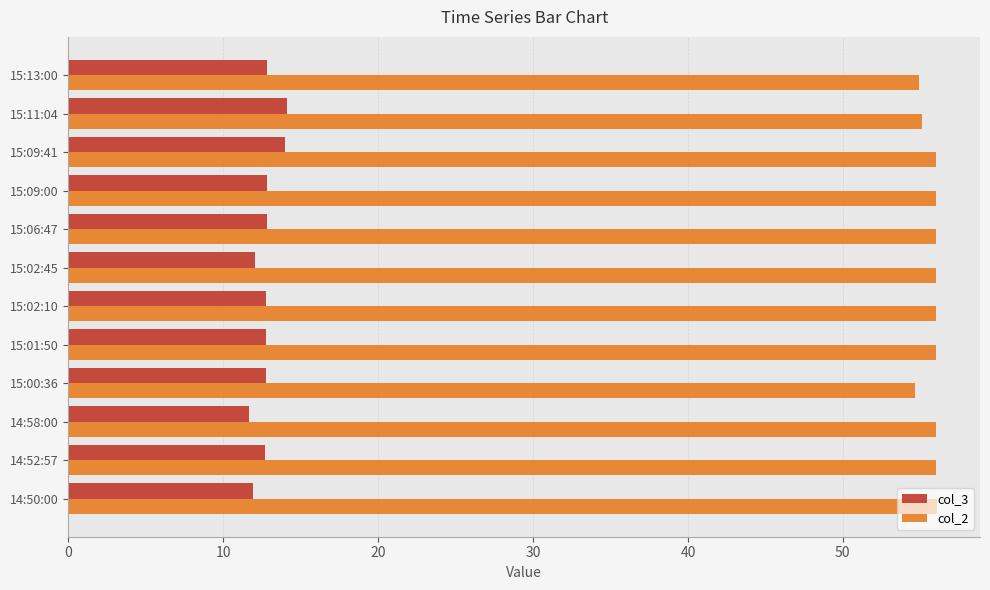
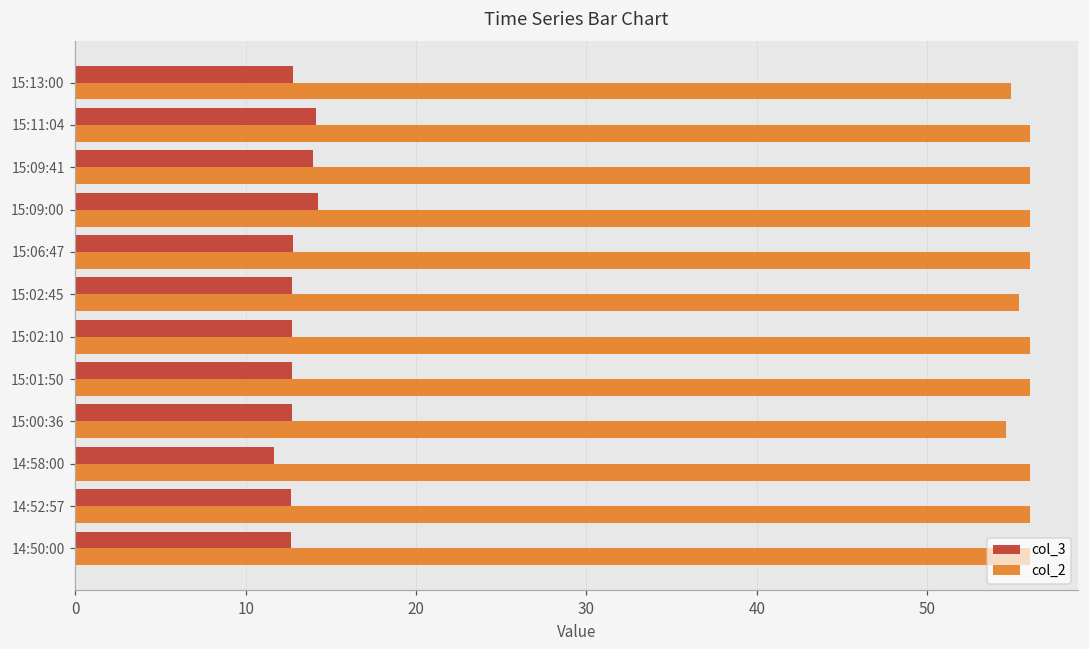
  {
    "col_3": {
      "15:13:00": 12.8,
      "15:11:04": 14.1,
      "15:09:41": 14.0,
-     "15:09:00": 12.8,
+     "15:09:00": 14.3,
      "15:06:47": 12.8,
-     "15:02:45": 12.0,
+     "15:02:45": 12.7,
      "15:02:10": 12.7,
      "15:01:50": 12.7,
      "15:00:36": 12.7,
      "14:58:00": 11.6,
      "14:52:57": 12.7,
-     "14:50:00": 11.9
+     "14:50:00": 12.7
    },
    "col_2": {
      "15:13:00": 54.9,
-     "15:11:04": 55.1,
+     "15:11:04": 56.0,
      "15:09:41": 56.0,
      "15:09:00": 56.0,
      "15:06:47": 56.0,
-     "15:02:45": 56.0,
+     "15:02:45": 55.4,
      "15:02:10": 56.0,
      "15:01:50": 56.0,
      "15:00:36": 54.6,
      "14:58:00": 56.0,
      "14:52:57": 56.0
    }
  }
